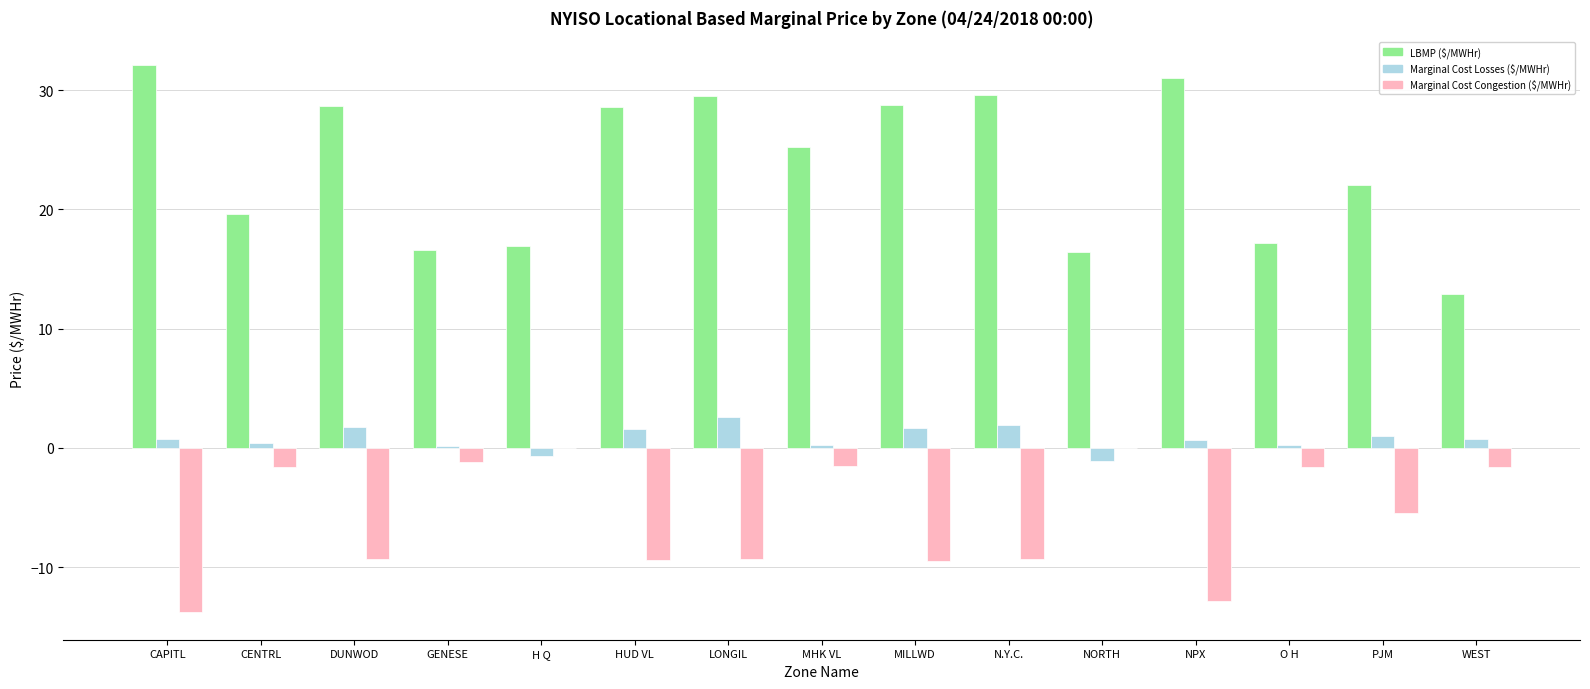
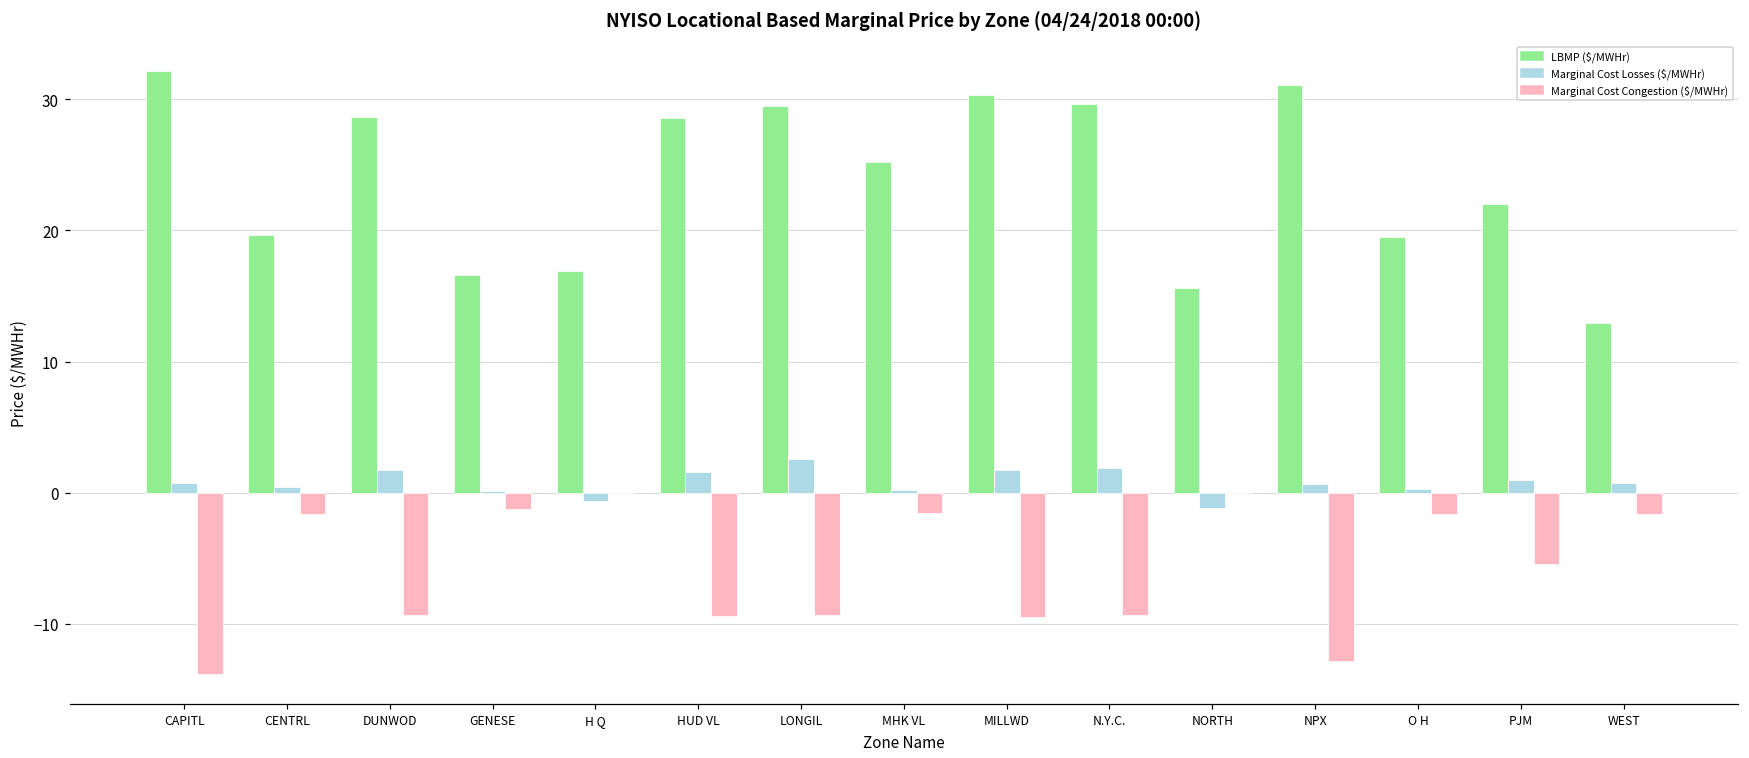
  {
    "LBMP ($/MWHr)": {
      "CAPITL": 32.1,
      "CENTRL": 19.6,
      "DUNWOD": 28.7,
      "GENESE": 16.6,
      "H Q": 16.9,
      "HUD VL": 28.6,
      "LONGIL": 29.5,
      "MHK VL": 25.2,
-     "MILLWD": 28.8,
+     "MILLWD": 30.3,
      "N.Y.C.": 29.6,
-     "NORTH": 16.4,
+     "NORTH": 15.6,
      "NPX": 31.1,
-     "O H": 17.1,
+     "O H": 19.5,
      "PJM": 22.0,
      "WEST": 12.9
    },
    "Marginal Cost Losses ($/MWHr)": {
      "CAPITL": 0.8,
      "CENTRL": 0.4,
      "DUNWOD": 1.8,
      "H Q": -0.7,
      "HUD VL": 1.6,
      "LONGIL": 2.6,
      "MHK VL": 0.2,
      "MILLWD": 1.7,
      "N.Y.C.": 1.9,
      "NORTH": -1.1,
      "NPX": 0.7,
      "O H": 0.3,
      "PJM": 1.0,
      "WEST": 0.7
    },
    "Marginal Cost Congestion ($/MWHr)": {
      "CAPITL": -13.8,
      "CENTRL": -1.6,
      "DUNWOD": -9.3,
      "GENESE": -1.2,
      "H Q": 0.0,
      "HUD VL": -9.4,
      "LONGIL": -9.3,
      "MHK VL": -1.5,
      "MILLWD": -9.5,
      "N.Y.C.": -9.3,
      "NORTH": 0.0,
      "NPX": -12.8,
      "O H": -1.7,
      "PJM": -5.5,
      "WEST": -1.6
    }
  }
